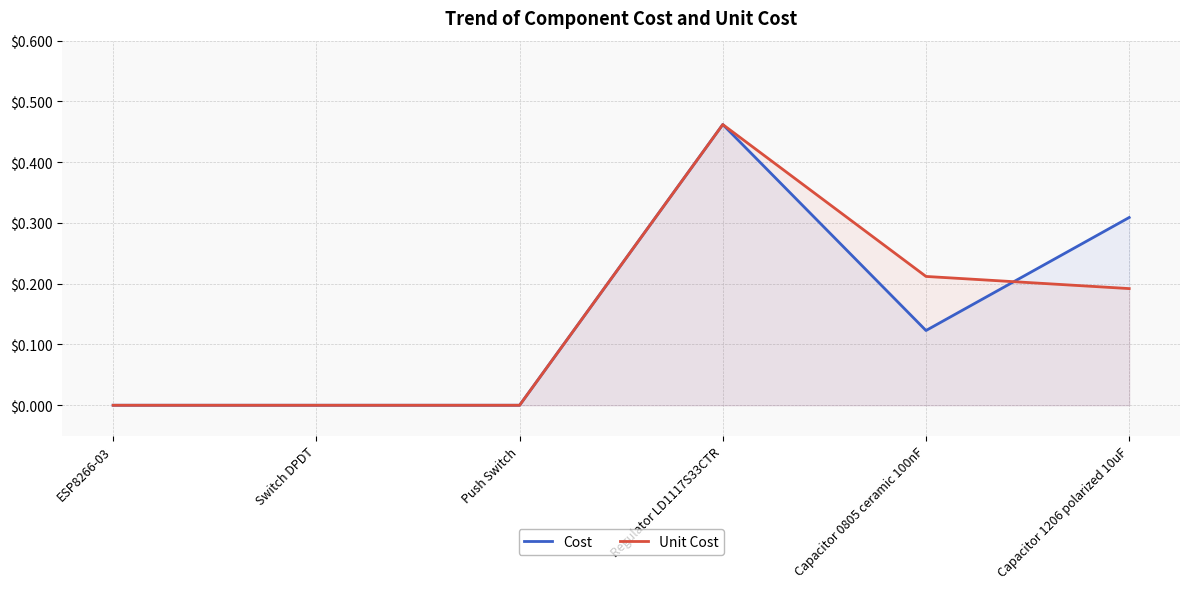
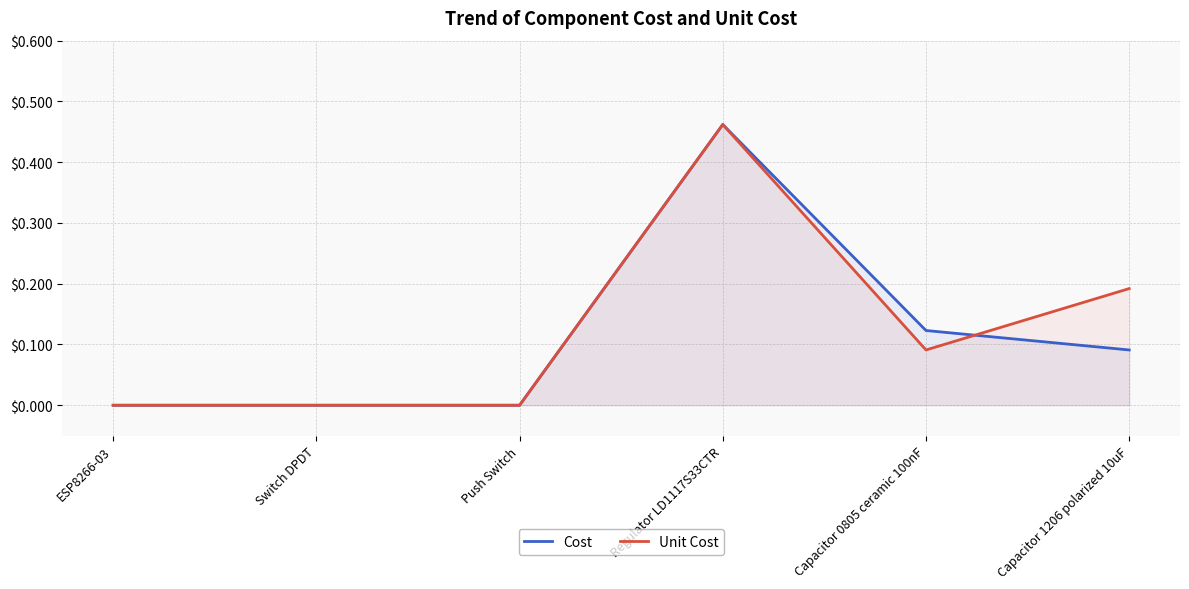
  {
    "Cost": {
      "Capacitor 0805 ceramic 100nF": "$0.12",
-     "Capacitor 1206 polarized 10uF": "$0.31"
+     "Capacitor 1206 polarized 10uF": "$0.09"
    },
    "Unit Cost": {
-     "Capacitor 0805 ceramic 100nF": "$0.21",
+     "Capacitor 0805 ceramic 100nF": "$0.09",
      "Capacitor 1206 polarized 10uF": "$0.19"
    }
  }
